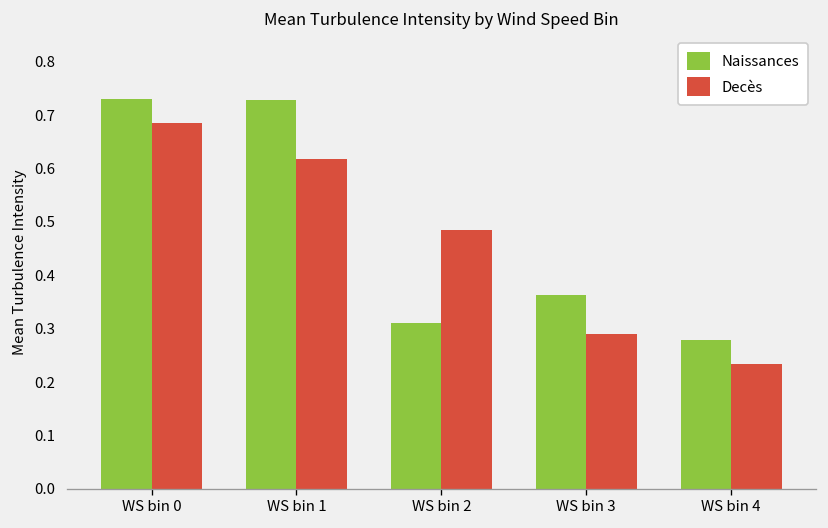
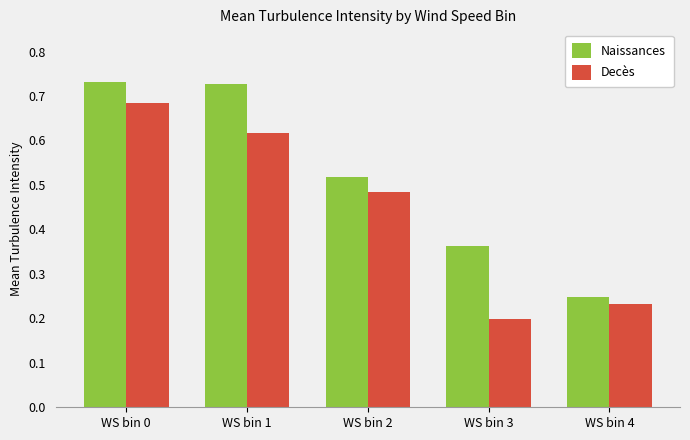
  {
    "Naissances": {
      "WS bin 0": 0.73,
      "WS bin 1": 0.73,
-     "WS bin 2": 0.31,
+     "WS bin 2": 0.52,
      "WS bin 3": 0.36,
-     "WS bin 4": 0.28
+     "WS bin 4": 0.25
    },
    "Decès": {
      "WS bin 0": 0.69,
      "WS bin 1": 0.62,
      "WS bin 2": 0.48,
-     "WS bin 3": 0.29,
+     "WS bin 3": 0.20,
      "WS bin 4": 0.23
    }
  }
